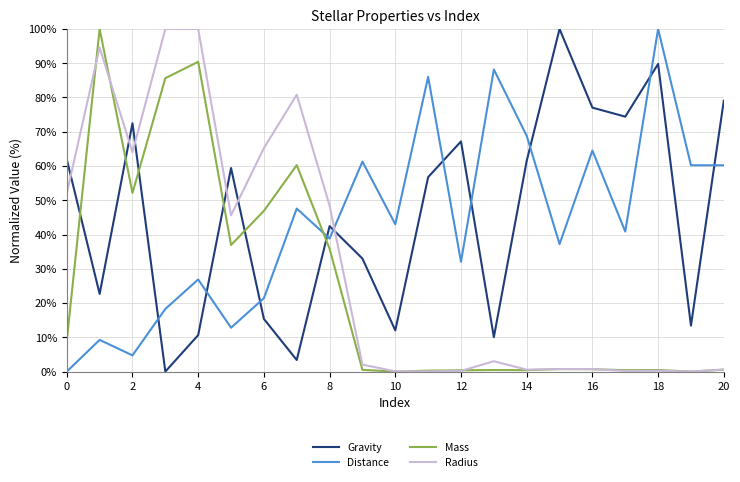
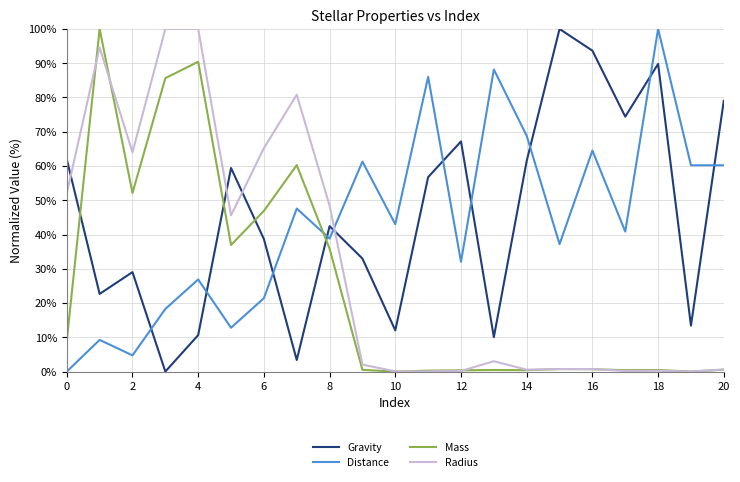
  {
    "Gravity": {
      "0": "62%",
-     "2": "72%",
+     "2": "29%",
      "4": "11%",
-     "6": "15%",
+     "6": "39%",
      "8": "42%",
      "10": "12%",
      "12": "67%",
      "14": "61%",
-     "16": "77%",
+     "16": "94%",
      "18": "90%",
      "20": "79%"
    },
    "Distance": {
      "0": "0%",
      "2": "5%",
      "4": "27%",
      "6": "21%",
      "8": "39%",
      "10": "43%",
      "12": "32%",
      "14": "69%",
      "16": "65%",
      "18": "100%",
      "20": "60%"
    },
    "Mass": {
      "0": "9%",
      "2": "52%",
      "4": "90%",
      "6": "47%",
      "8": "36%"
    },
    "Radius": {
      "0": "52%",
      "2": "64%",
      "4": "100%",
      "6": "65%",
      "8": "48%"
    }
  }
